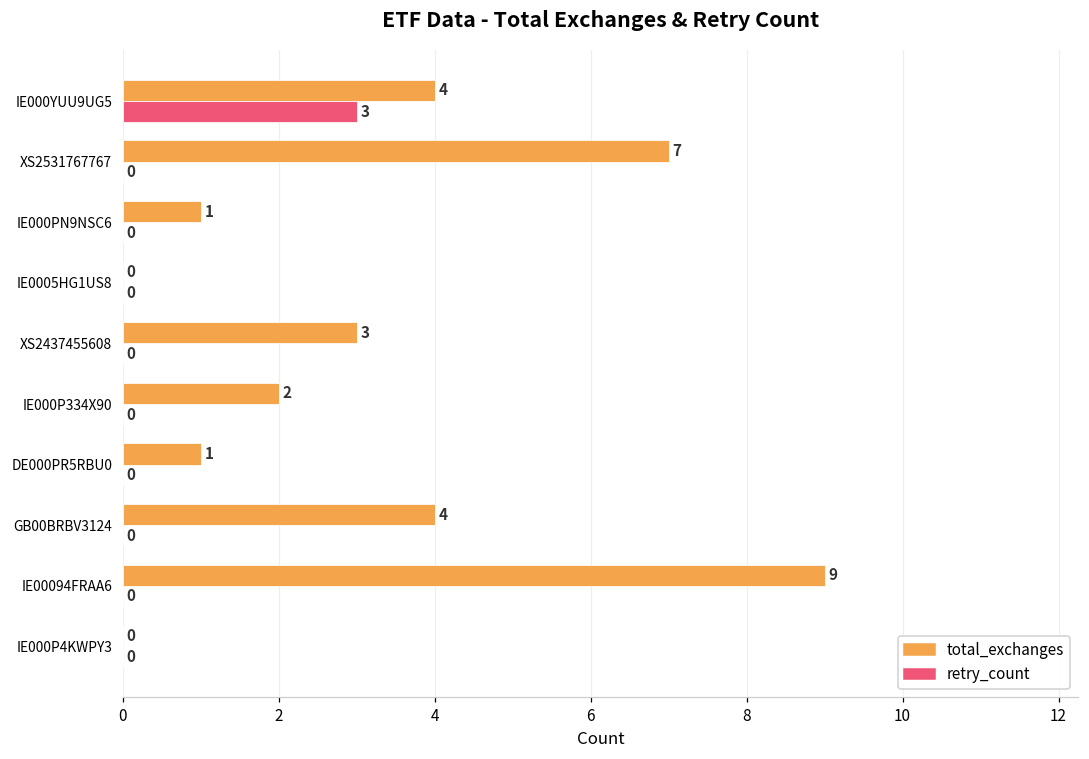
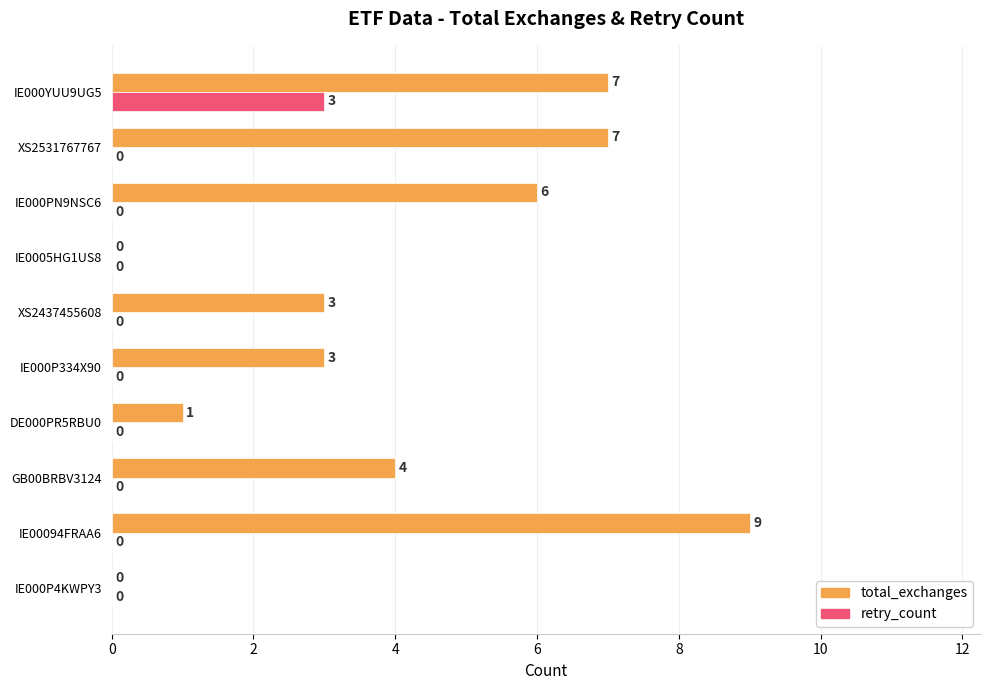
  {
    "total_exchanges": {
-     "IE000YUU9UG5": 4,
+     "IE000YUU9UG5": 7,
      "XS2531767767": 7,
-     "IE000PN9NSC6": 1,
+     "IE000PN9NSC6": 6,
      "IE0005HG1US8": 0,
      "XS2437455608": 3,
-     "IE000P334X90": 2,
+     "IE000P334X90": 3,
      "DE000PR5RBU0": 1,
      "GB00BRBV3124": 4,
      "IE00094FRAA6": 9,
      "IE000P4KWPY3": 0
    },
    "retry_count": {
      "IE000YUU9UG5": 3,
      "XS2531767767": 0,
      "IE000PN9NSC6": 0,
      "IE0005HG1US8": 0,
      "XS2437455608": 0,
      "IE000P334X90": 0,
      "DE000PR5RBU0": 0,
      "GB00BRBV3124": 0,
      "IE00094FRAA6": 0,
      "IE000P4KWPY3": 0
    }
  }
